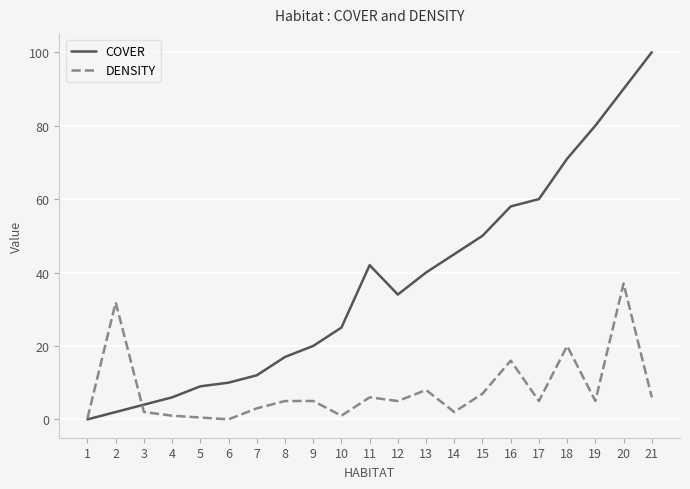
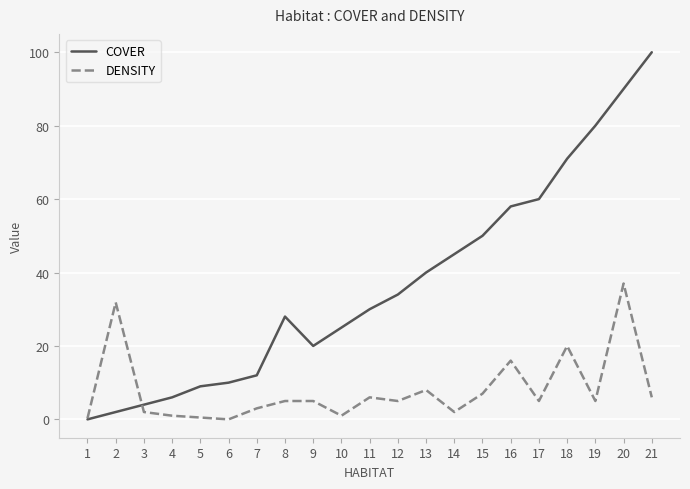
  {
    "COVER": {
      "2": 2,
      "3": 4,
      "4": 6,
      "5": 9,
      "6": 10,
      "7": 12,
-     "8": 17,
+     "8": 28,
      "9": 20,
      "10": 25,
-     "11": 42,
+     "11": 30,
      "12": 34,
      "13": 40,
      "14": 45,
      "15": 50,
      "16": 58,
      "17": 60,
      "18": 71,
      "19": 80,
      "20": 90,
      "21": 100
    },
    "DENSITY": {
      "2": 32,
      "3": 2,
      "4": 1,
      "5": 1,
      "6": 0,
      "7": 3,
      "8": 5,
      "9": 5,
      "10": 1,
      "11": 6,
      "12": 5,
      "13": 8,
      "14": 2,
      "15": 7,
      "16": 16,
      "17": 5,
      "18": 20,
      "19": 5,
      "20": 37,
      "21": 6
    }
  }
